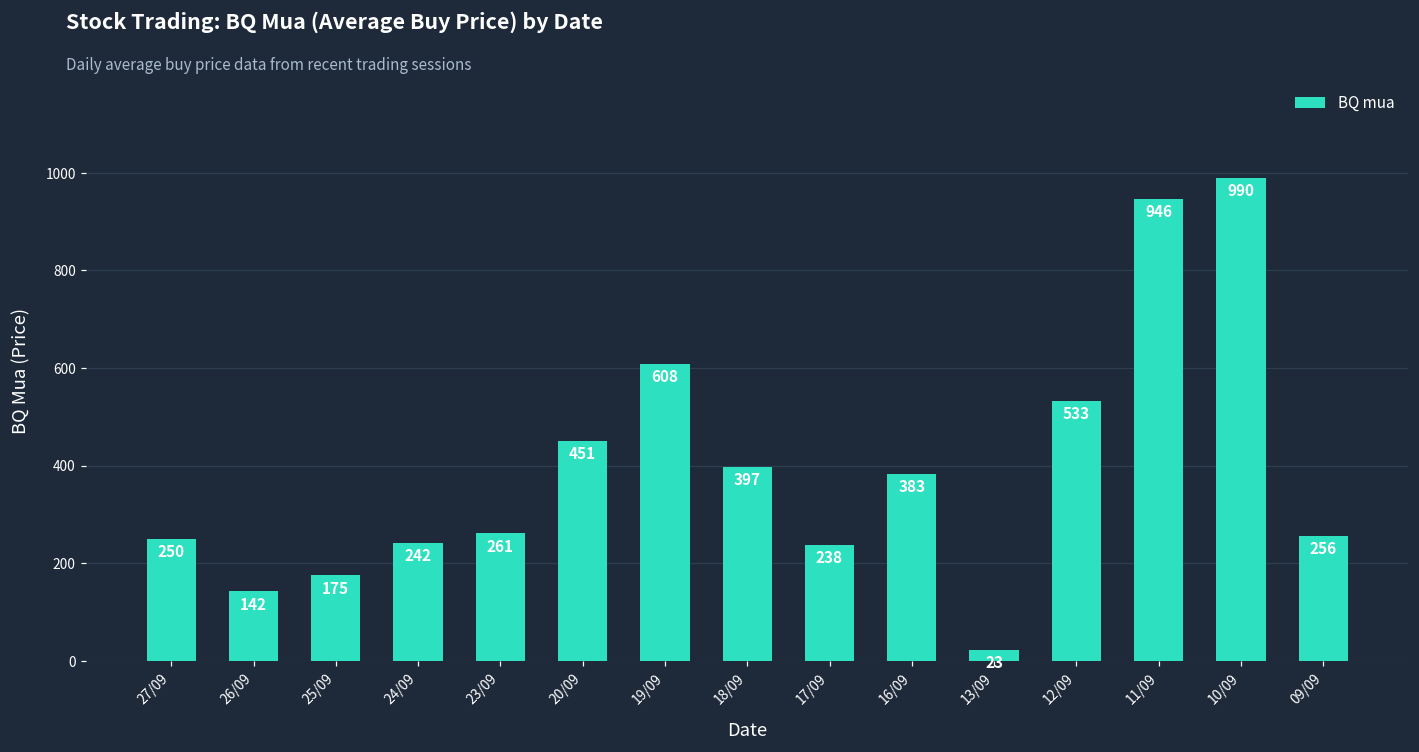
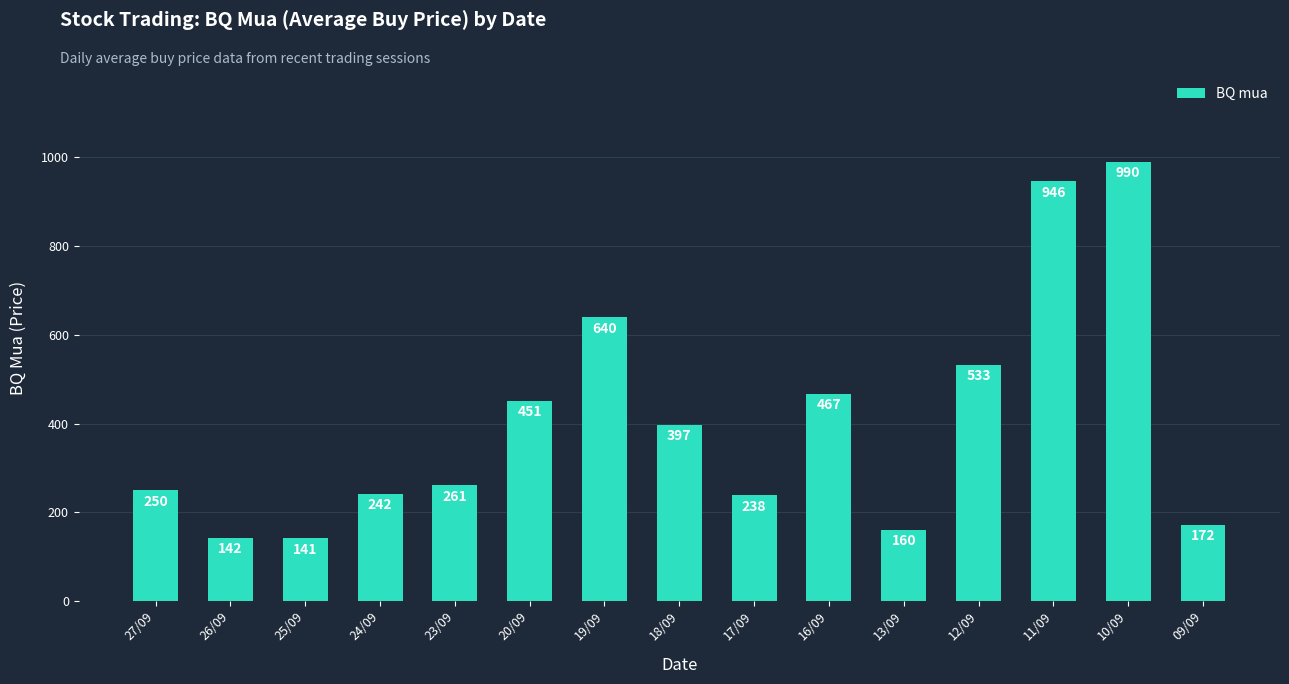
  {
    "27/09": 250,
    "26/09": 142,
-   "25/09": 175,
+   "25/09": 141,
    "24/09": 242,
    "23/09": 261,
    "20/09": 451,
-   "19/09": 608,
+   "19/09": 640,
    "18/09": 397,
    "17/09": 238,
-   "16/09": 383,
-   "13/09": 23,
+   "16/09": 467,
+   "13/09": 160,
    "12/09": 533,
    "11/09": 946,
    "10/09": 990,
-   "09/09": 256
+   "09/09": 172
  }
